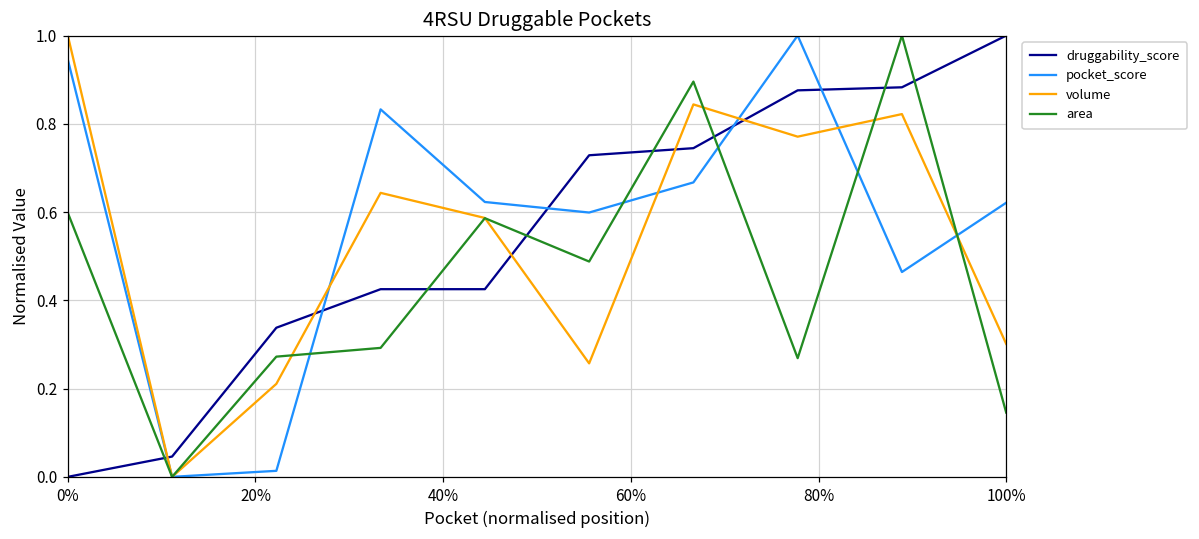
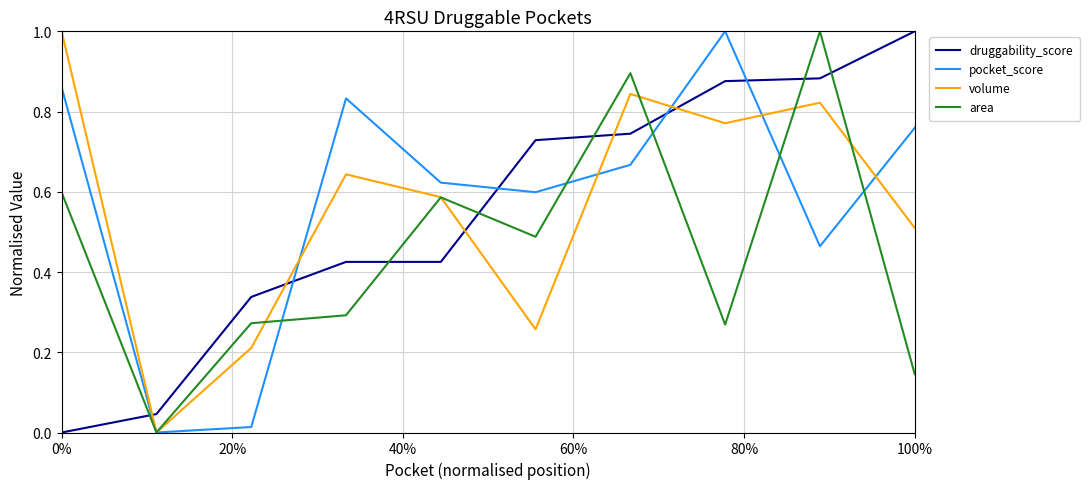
  {
    "druggability_score": {
      "0%": 0.00,
      "100%": 1.00
    },
    "pocket_score": {
-     "0%": 0.95,
-     "100%": 0.62
+     "0%": 0.86,
+     "100%": 0.76
    },
    "volume": {
      "0%": 1.00,
-     "100%": 0.30
+     "100%": 0.51
    },
    "area": {
      "0%": 0.60,
      "100%": 0.15
    }
  }
